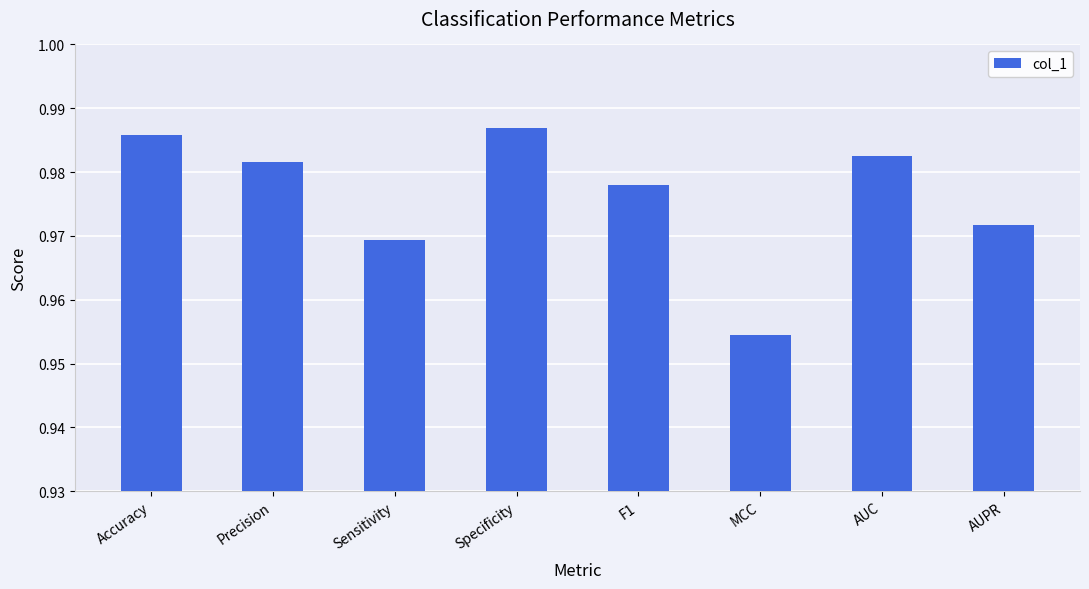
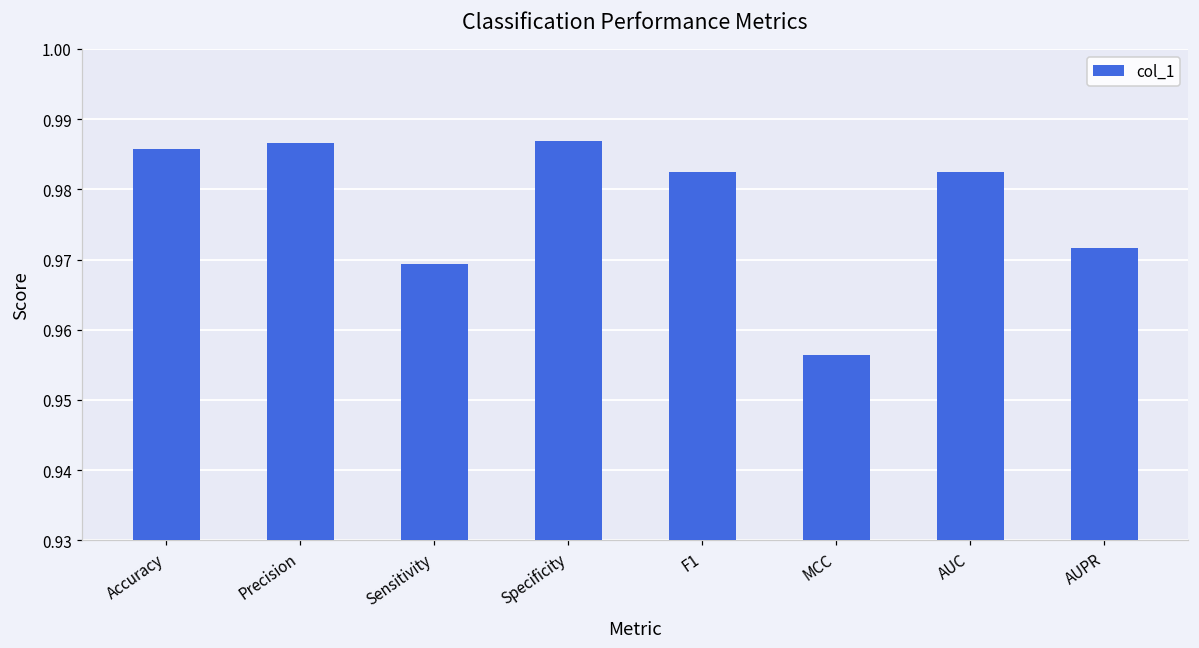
  {
    "Accuracy": 0.986,
-   "Precision": 0.982,
+   "Precision": 0.987,
    "Sensitivity": 0.969,
    "Specificity": 0.987,
-   "F1": 0.978,
-   "MCC": 0.955,
+   "F1": 0.983,
+   "MCC": 0.956,
    "AUC": 0.983,
    "AUPR": 0.972
  }
